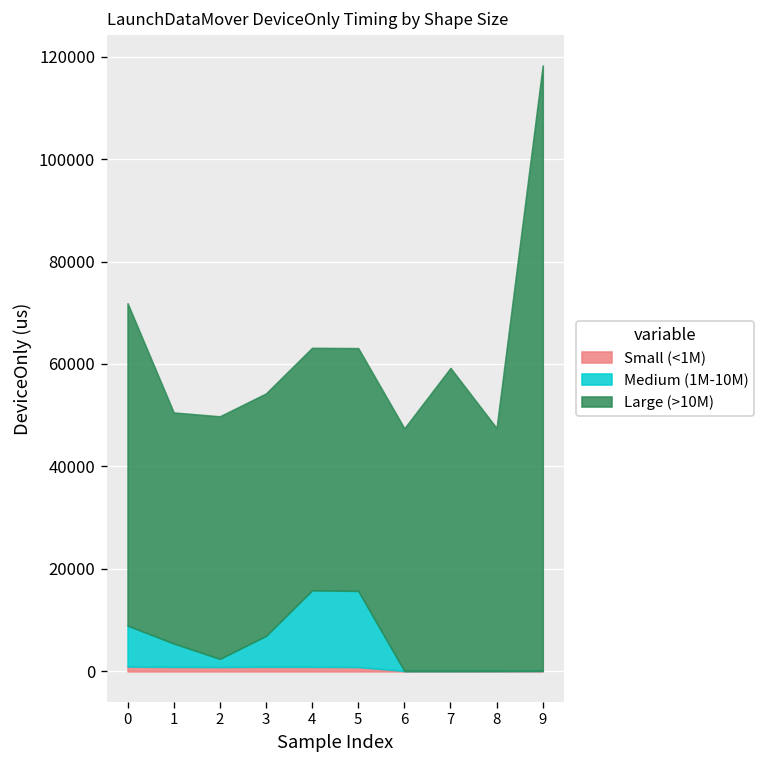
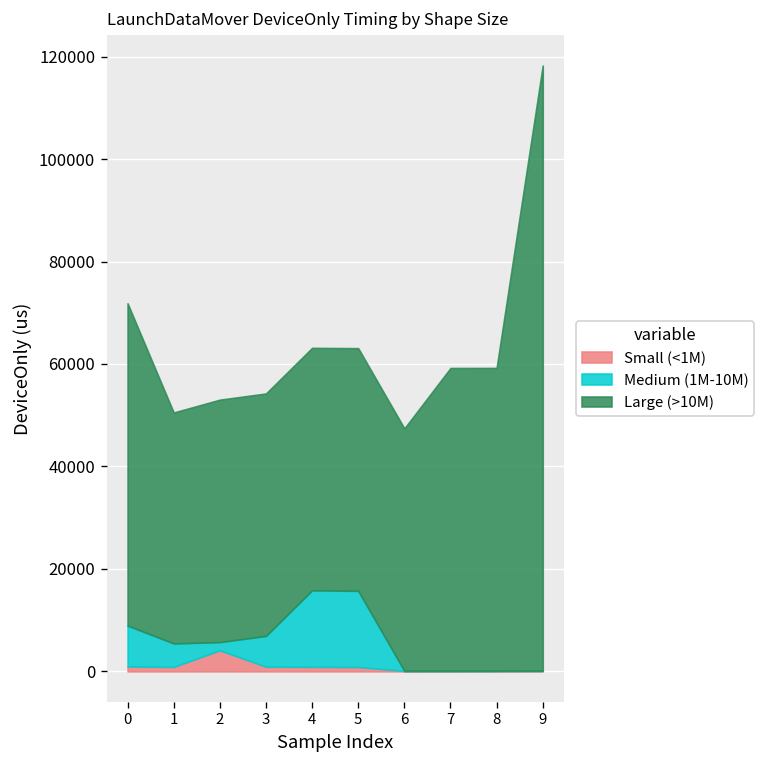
  {
    "Small (<1M)": {
      "0": 1000,
      "1": 1000,
-     "2": 1000,
+     "2": 4000,
      "3": 1000,
      "4": 1000,
      "5": 1000
    },
    "Medium (1M-10M)": {
      "0": 8000,
      "1": 5000,
      "2": 2000,
      "3": 6000,
      "4": 15000,
      "5": 15000
    },
    "Large (>10M)": {
      "0": 63000,
      "1": 45000,
      "2": 47000,
      "3": 47000,
      "4": 47000,
      "5": 47000,
      "6": 47000,
      "7": 59000,
-     "8": 47000,
+     "8": 59000,
      "9": 118000
    }
  }
